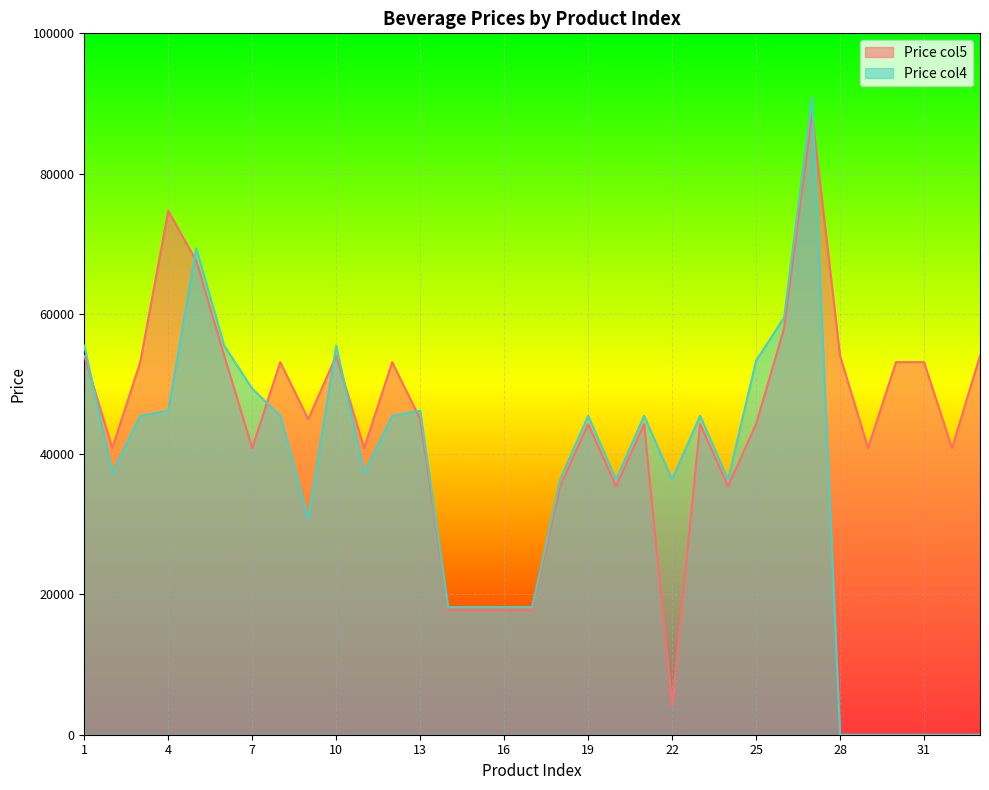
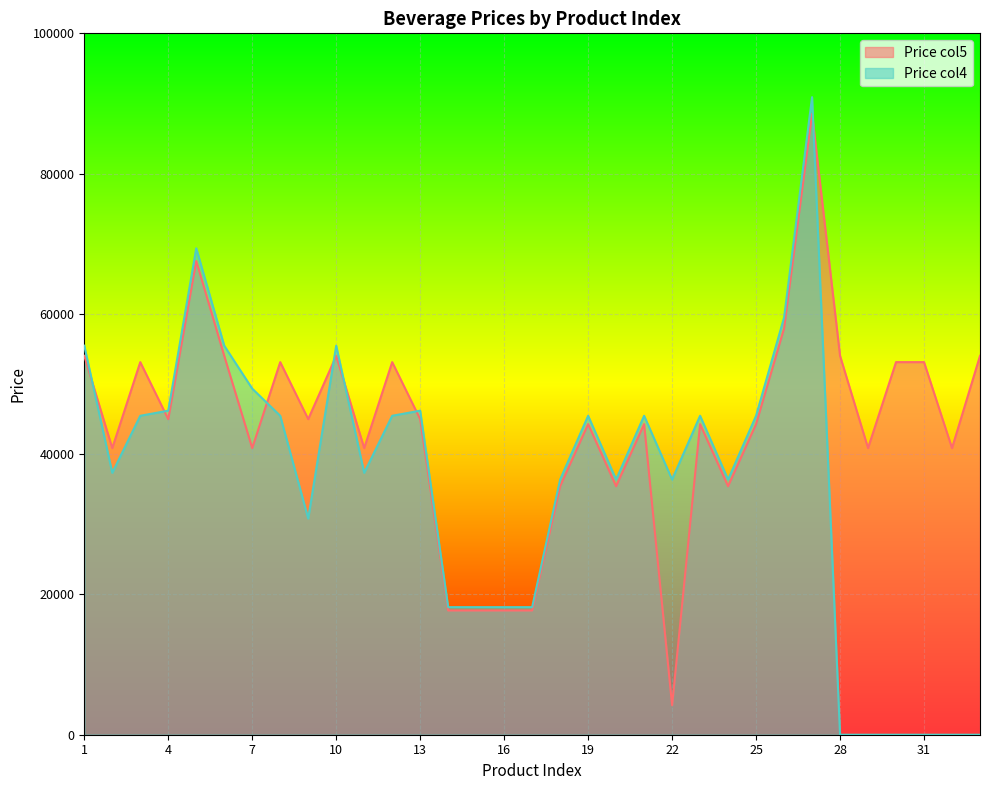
  {
    "Price col5": {
      "1": 54000,
-     "4": 75000,
+     "4": 45000,
      "7": 41000,
      "10": 54000,
      "13": 45000,
      "16": 18000,
      "19": 44000,
      "22": 4000,
      "25": 44000,
      "28": 54000,
      "31": 53000
    },
    "Price col4": {
      "1": 55000,
      "4": 46000,
      "7": 49000,
      "10": 55000,
      "13": 46000,
      "16": 18000,
      "19": 45000,
      "22": 36000,
-     "25": 53000,
+     "25": 45000,
      "28": 0,
      "31": 0
    }
  }
